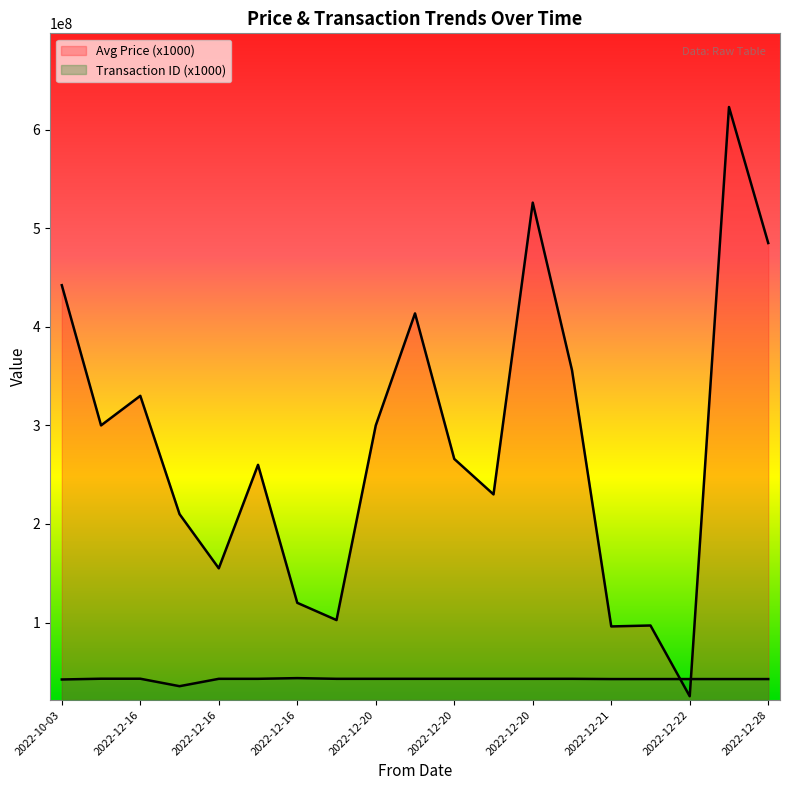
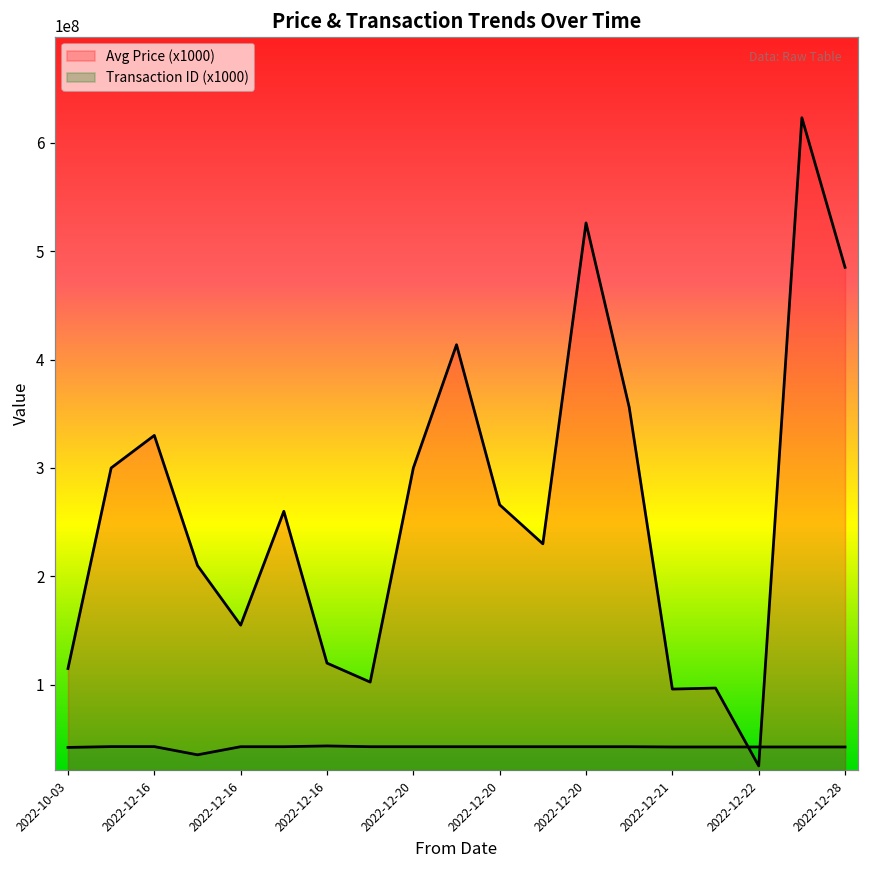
  {
    "Avg Price (x1000)": {
-     "2022-10-03": 440000000,
+     "2022-10-03": 120000000,
      "2022-12-22": 30000000
    },
    "Transaction ID (x1000)": {
      "2022-10-03": 40000000,
      "2022-12-22": 40000000
    }
  }
